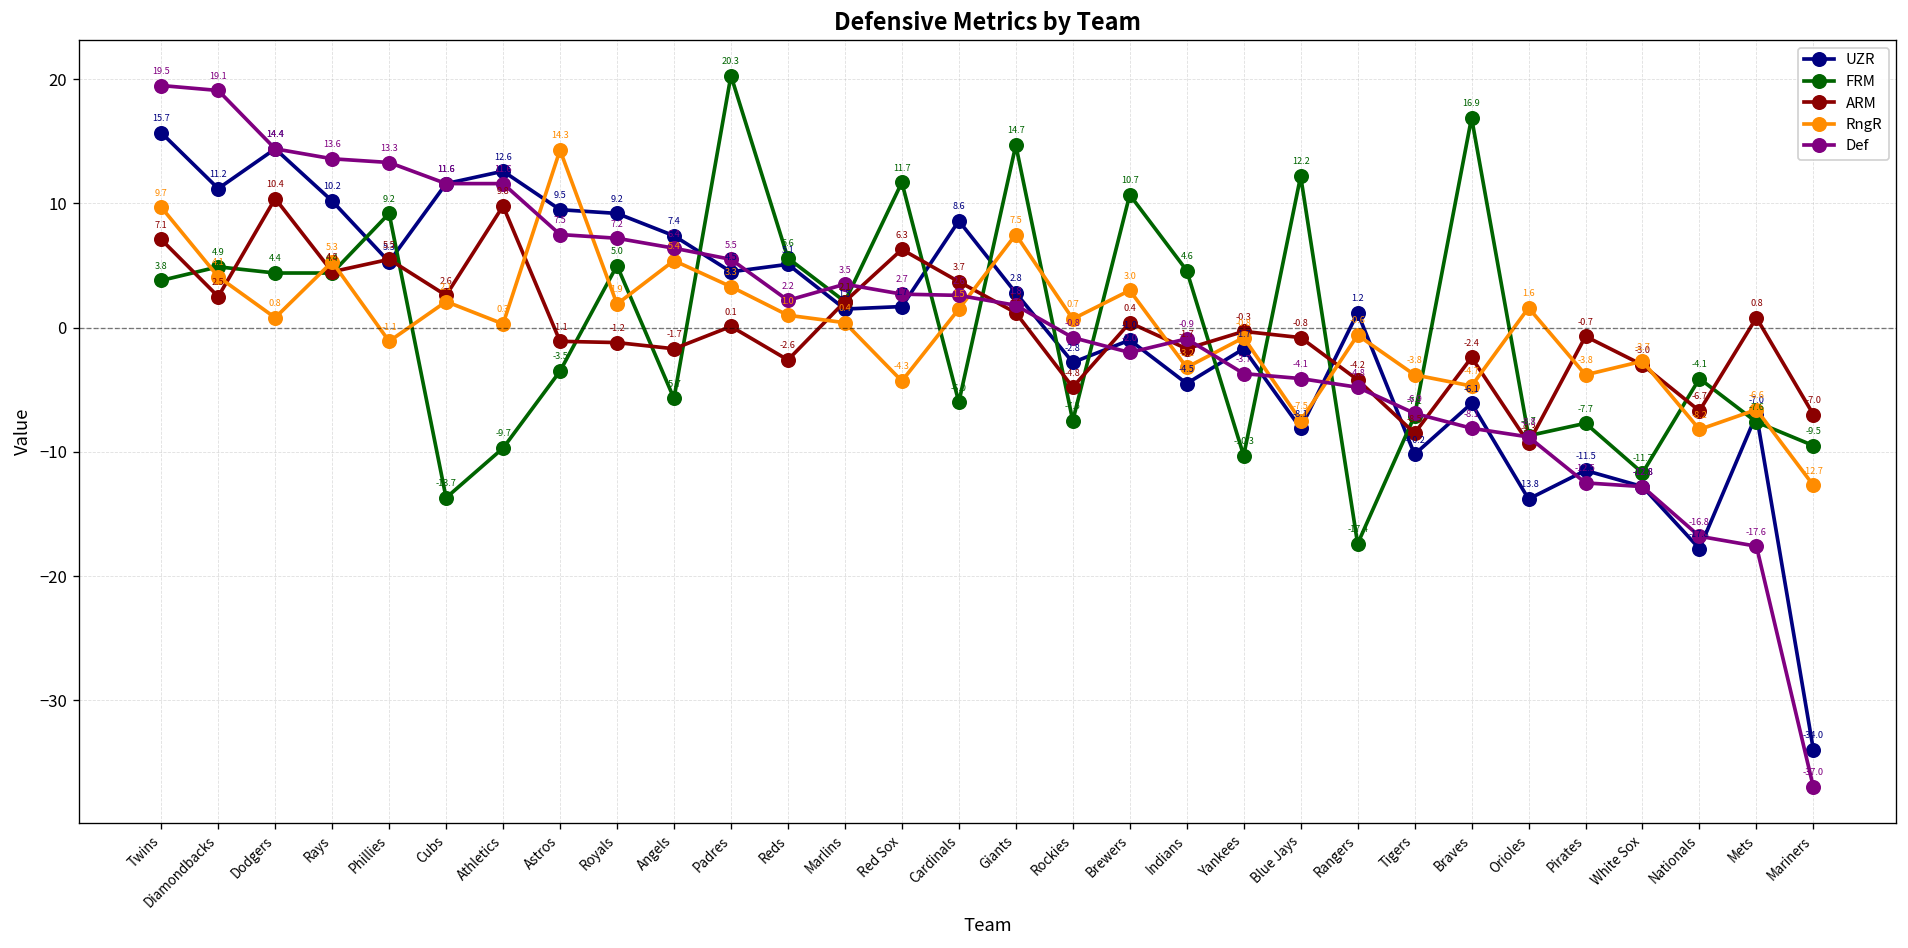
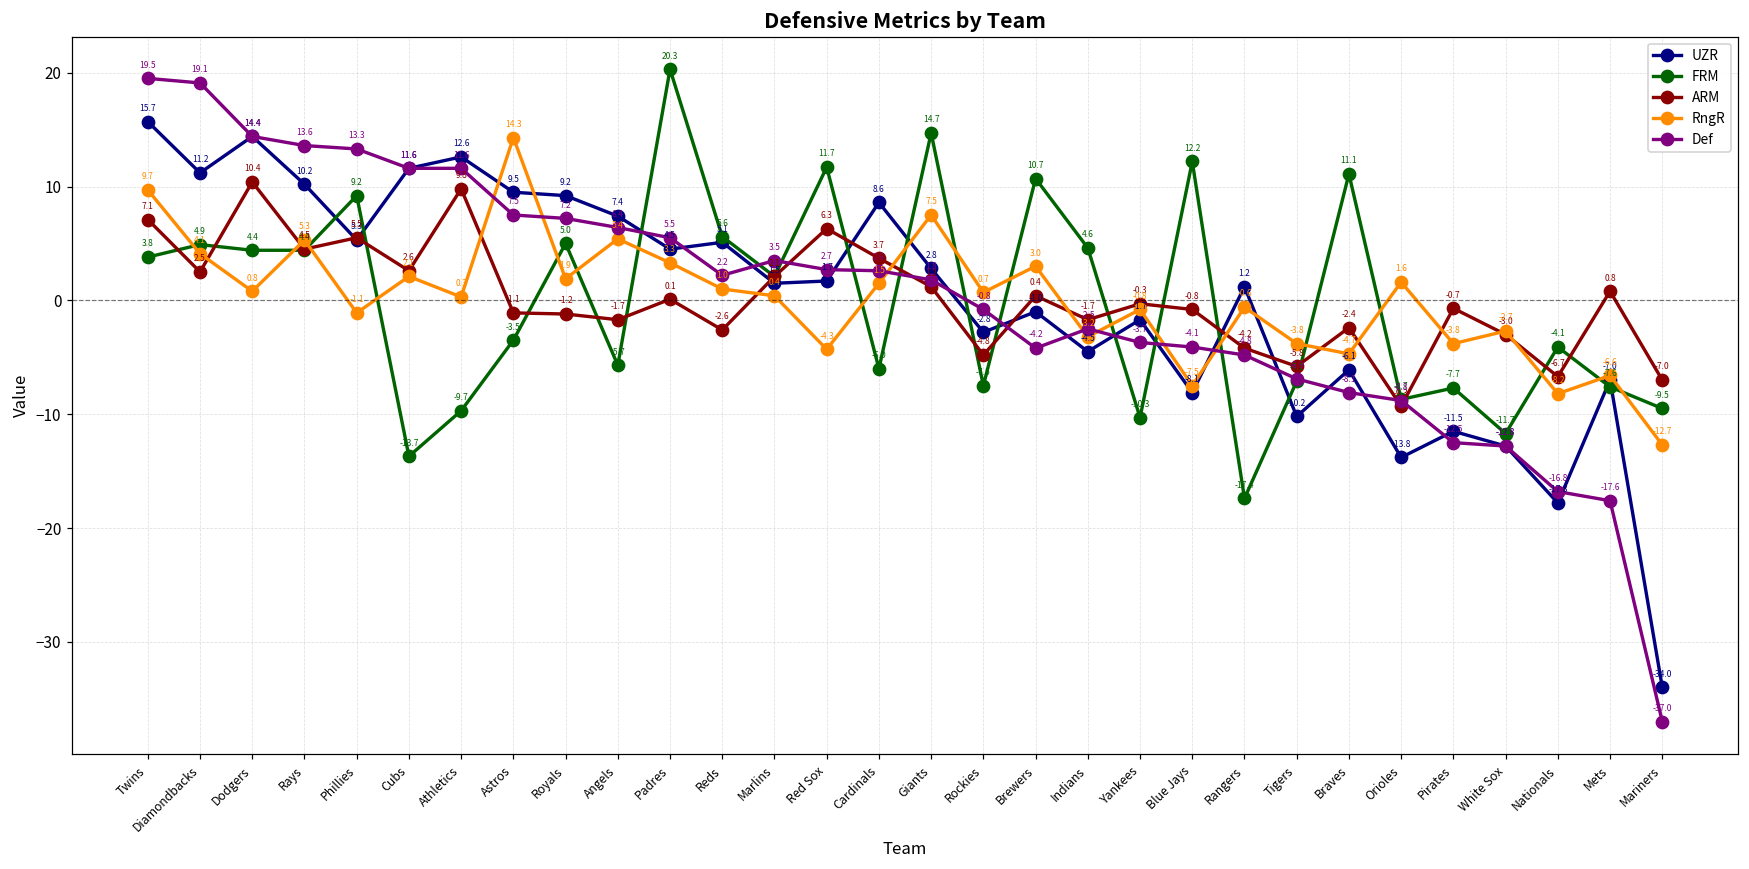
  {
    "UZR": {
      "Twins": 15.7,
      "Diamondbacks": 11.2,
      "Rays": 10.2,
      "Athletics": 12.6,
      "Astros": 9.5,
      "Royals": 9.2,
      "Angels": 7.4,
      "Cardinals": 8.6,
      "Giants": 2.8,
      "Rockies": -2.8,
      "Rangers": 1.2,
      "Orioles": -13.8,
      "Pirates": -11.5,
      "Mariners": -34.0
    },
    "FRM": {
      "Twins": 3.8,
      "Diamondbacks": 4.9,
      "Dodgers": 4.4,
      "Phillies": 9.2,
      "Cubs": -13.7,
      "Athletics": -9.7,
      "Astros": -3.5,
      "Royals": 5.0,
      "Angels": -5.7,
      "Padres": 20.3,
      "Red Sox": 11.7,
      "Cardinals": -6.0,
      "Giants": 14.7,
      "Rockies": -7.5,
      "Brewers": 10.7,
      "Indians": 4.6,
      "Yankees": -10.3,
      "Blue Jays": 12.2,
      "Rangers": -17.4,
-     "Braves": 16.9,
+     "Braves": 11.1,
      "Pirates": -7.7,
      "White Sox": -11.7,
      "Nationals": -4.1,
      "Mariners": -9.5
    },
    "ARM": {
      "Twins": 7.1,
      "Dodgers": 10.4,
      "Athletics": 9.8,
      "Astros": -1.1,
      "Royals": -1.2,
      "Angels": -1.7,
      "Padres": 0.1,
      "Reds": -2.6,
      "Red Sox": 6.3,
      "Cardinals": 3.7,
      "Rockies": -4.8,
      "Brewers": 0.4,
      "Blue Jays": -0.8,
-     "Tigers": -8.5,
+     "Tigers": -5.8,
      "Braves": -2.4,
      "Pirates": -0.7,
      "Nationals": -6.7,
      "Mets": 0.8,
      "Mariners": -7.0
    },
    "RngR": {
      "Twins": 9.7,
      "Dodgers": 0.8,
      "Rays": 5.3,
      "Phillies": -1.1,
      "Athletics": 0.3,
      "Astros": 14.3,
      "Royals": 1.9,
      "Red Sox": -4.3,
      "Giants": 7.5,
      "Rockies": 0.7,
      "Brewers": 3.0,
      "Rangers": -0.6,
      "Tigers": -3.8,
      "Braves": -4.7,
      "Orioles": 1.6,
      "Pirates": -3.8,
      "Mariners": -12.7
    },
    "Def": {
      "Twins": 19.5,
      "Diamondbacks": 19.1,
      "Rays": 13.6,
      "Phillies": 13.3,
      "Astros": 7.5,
      "Royals": 7.2,
      "Padres": 5.5,
      "Reds": 2.2,
      "Marlins": 3.5,
      "Red Sox": 2.7,
-     "Brewers": -2.0,
-     "Indians": -0.9,
+     "Brewers": -4.2,
+     "Indians": -2.5,
      "Yankees": -3.7,
      "Blue Jays": -4.1,
      "Braves": -8.1,
      "Nationals": -16.8,
      "Mets": -17.6,
      "Mariners": -37.0
    }
  }
